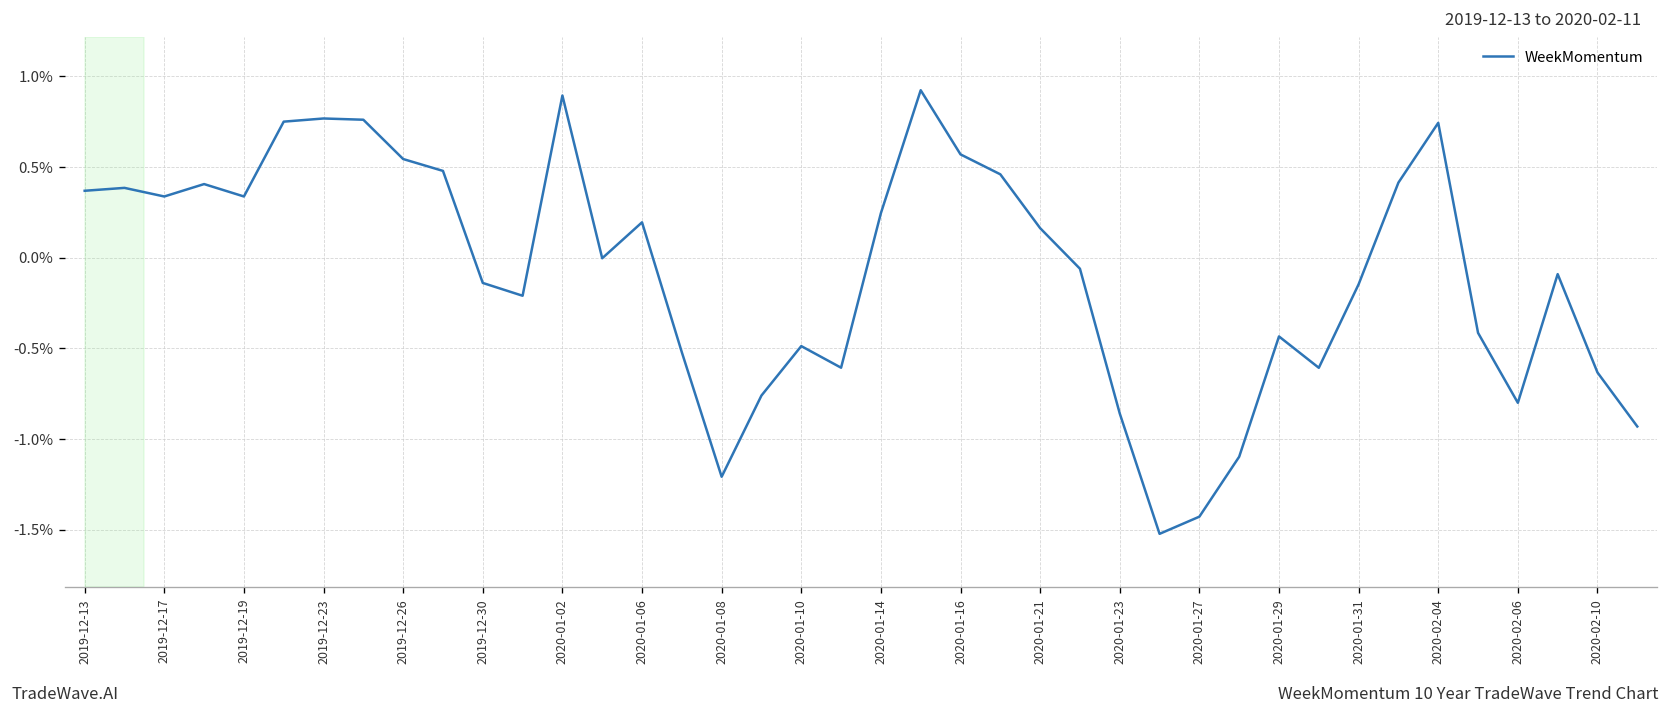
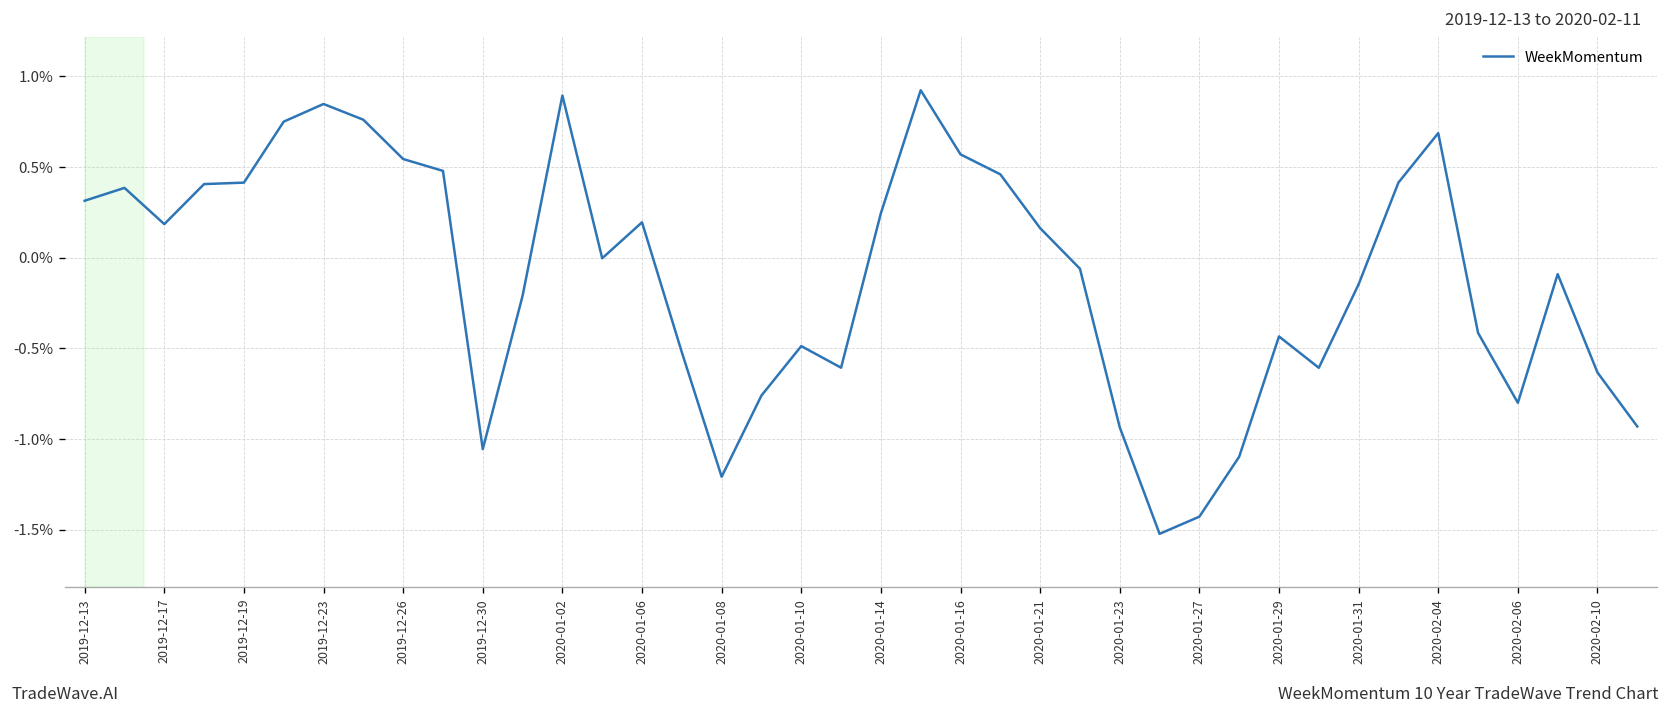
  {
-   "2019-12-13": "0.37%",
-   "2019-12-17": "0.34%",
-   "2019-12-19": "0.34%",
-   "2019-12-23": "0.77%",
+   "2019-12-13": "0.31%",
+   "2019-12-17": "0.18%",
+   "2019-12-19": "0.41%",
+   "2019-12-23": "0.85%",
    "2019-12-26": "0.54%",
-   "2019-12-30": "-0.14%",
+   "2019-12-30": "-1.06%",
    "2020-01-02": "0.89%",
    "2020-01-06": "0.19%",
    "2020-01-08": "-1.21%",
    "2020-01-10": "-0.49%",
    "2020-01-14": "0.24%",
    "2020-01-16": "0.57%",
    "2020-01-21": "0.16%",
-   "2020-01-23": "-0.86%",
+   "2020-01-23": "-0.94%",
    "2020-01-27": "-1.43%",
    "2020-01-29": "-0.43%",
    "2020-01-31": "-0.15%",
-   "2020-02-04": "0.74%",
+   "2020-02-04": "0.69%",
    "2020-02-06": "-0.80%",
    "2020-02-10": "-0.63%"
  }
